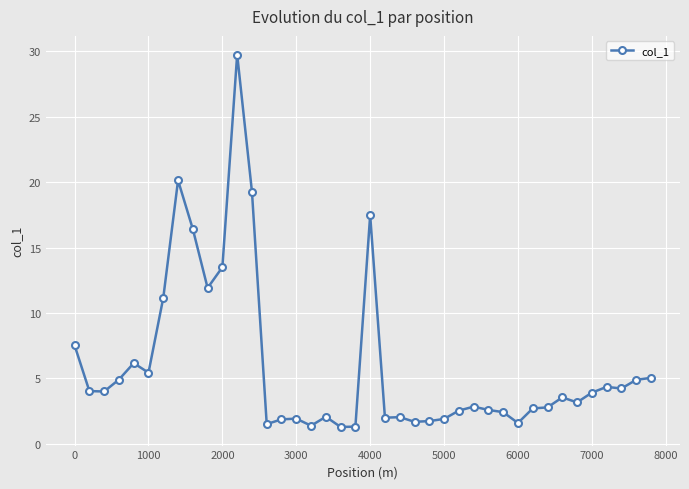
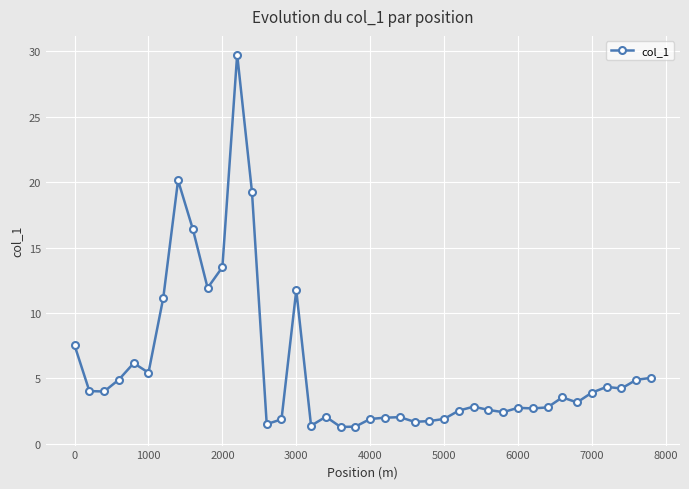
  {
    "0": 7.5,
    "1000": 5.4,
    "2000": 13.5,
-   "3000": 1.9,
-   "4000": 17.5,
+   "3000": 11.7,
+   "4000": 1.9,
    "5000": 1.9,
-   "6000": 1.6,
+   "6000": 2.7,
    "7000": 3.9
  }
